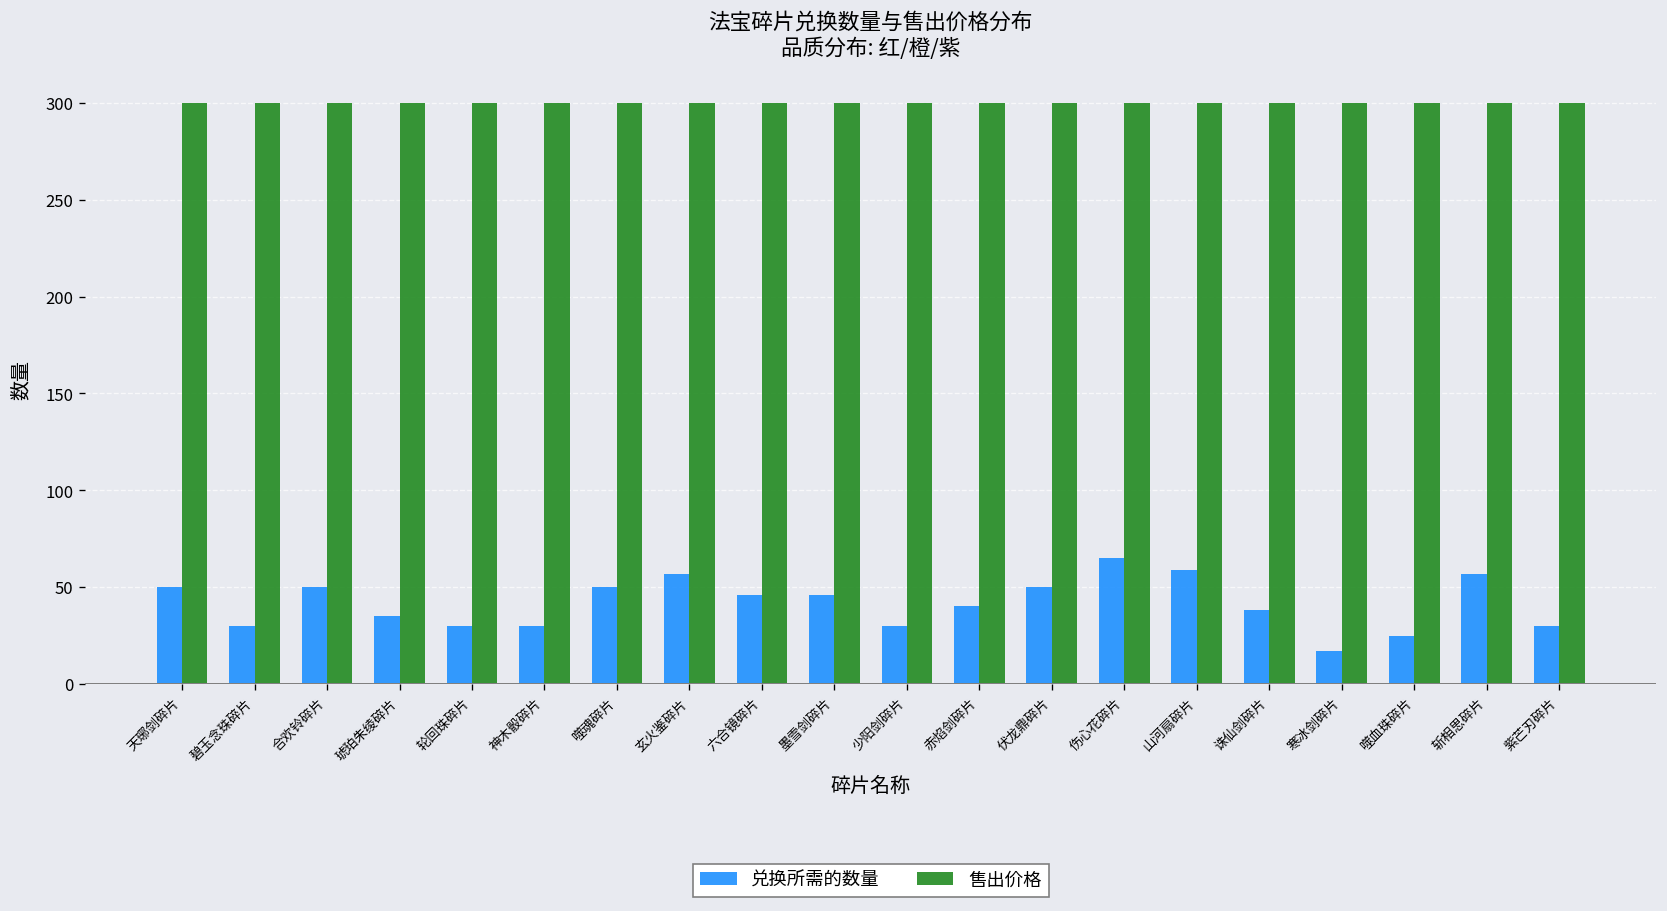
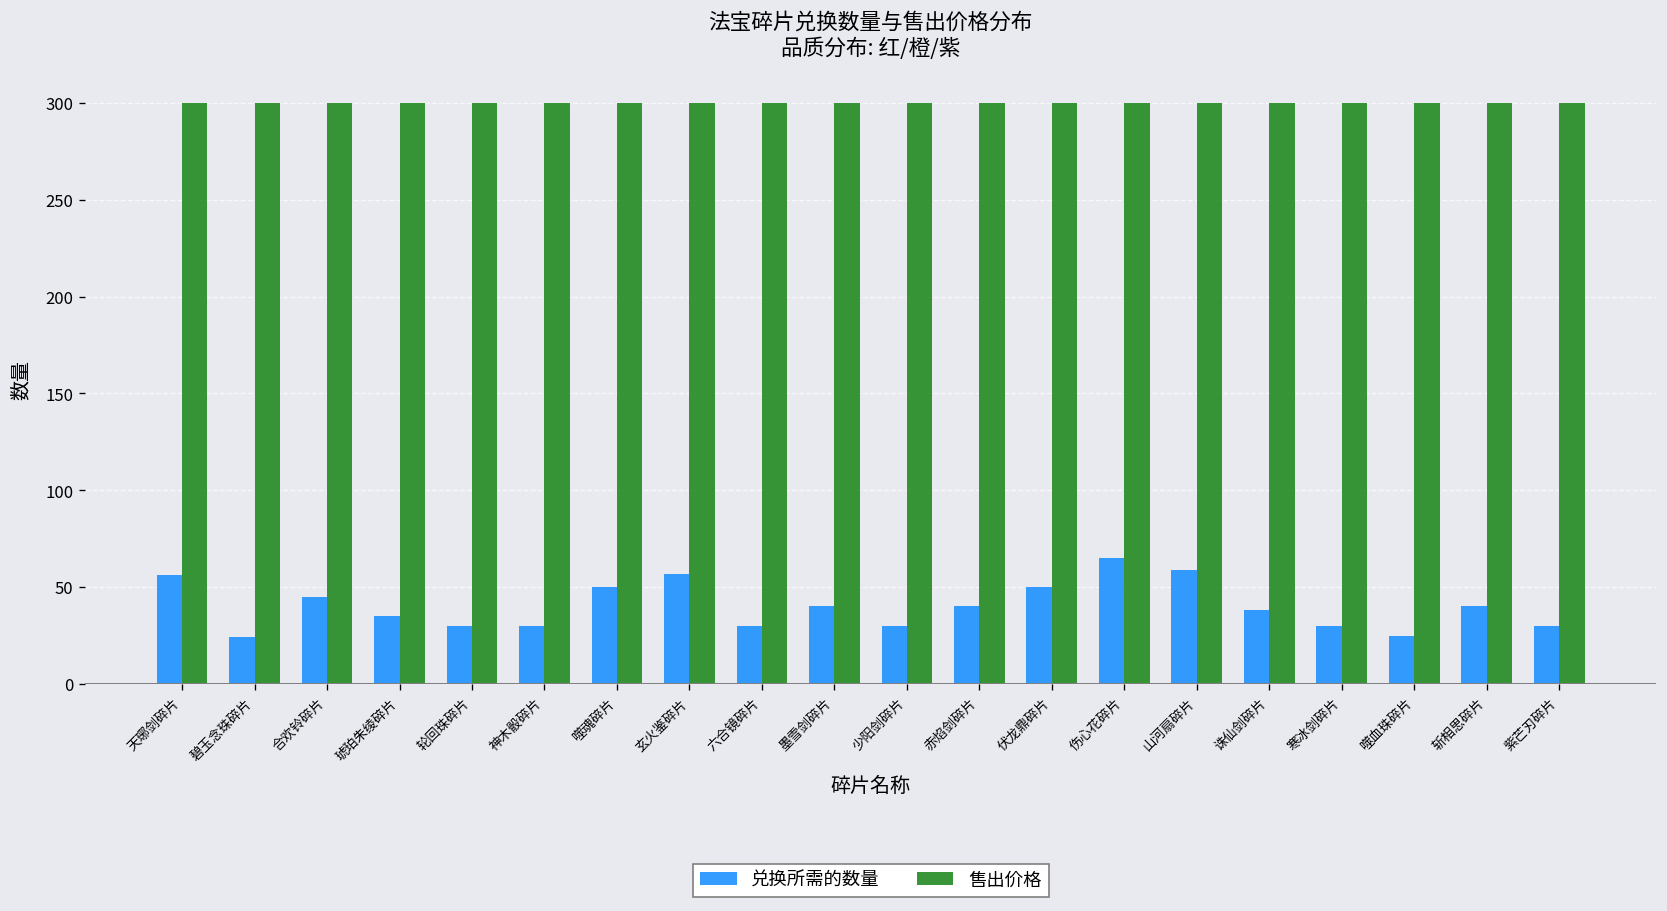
  {
    "兑换所需的数量": {
-     "天琊剑碎片": 50,
-     "碧玉念珠碎片": 30,
-     "合欢铃碎片": 50,
+     "天琊剑碎片": 56,
+     "碧玉念珠碎片": 24,
+     "合欢铃碎片": 45,
      "琥珀朱绫碎片": 35,
      "轮回珠碎片": 30,
      "神木骰碎片": 30,
      "噬魂碎片": 50,
      "玄火鉴碎片": 57,
-     "六合镜碎片": 46,
-     "墨雪剑碎片": 46,
+     "六合镜碎片": 30,
+     "墨雪剑碎片": 40,
      "少阳剑碎片": 30,
      "赤焰剑碎片": 40,
      "伏龙鼎碎片": 50,
      "伤心花碎片": 65,
      "山河扇碎片": 59,
      "诛仙剑碎片": 38,
-     "寒冰剑碎片": 17,
+     "寒冰剑碎片": 30,
      "噬血珠碎片": 25,
-     "斩相思碎片": 57,
+     "斩相思碎片": 40,
      "紫芒刃碎片": 30
    },
    "售出价格": {
      "天琊剑碎片": 300,
      "碧玉念珠碎片": 300,
      "合欢铃碎片": 300,
      "琥珀朱绫碎片": 300,
      "轮回珠碎片": 300,
      "神木骰碎片": 300,
      "噬魂碎片": 300,
      "玄火鉴碎片": 300,
      "六合镜碎片": 300,
      "墨雪剑碎片": 300,
      "少阳剑碎片": 300,
      "赤焰剑碎片": 300,
      "伏龙鼎碎片": 300,
      "伤心花碎片": 300,
      "山河扇碎片": 300,
      "诛仙剑碎片": 300,
      "寒冰剑碎片": 300,
      "噬血珠碎片": 300,
      "斩相思碎片": 300,
      "紫芒刃碎片": 300
    }
  }
